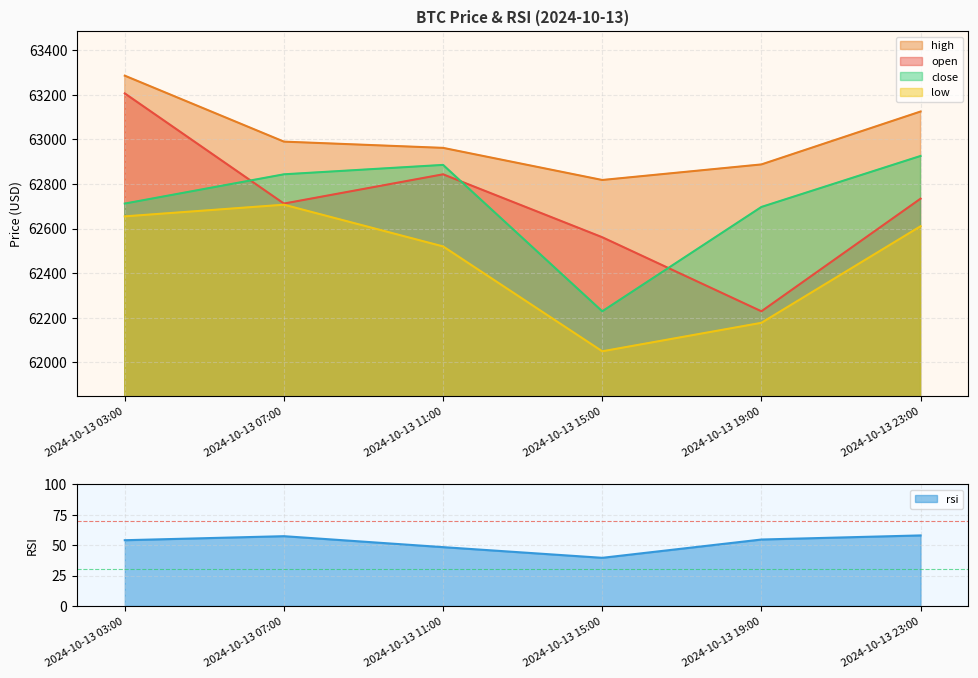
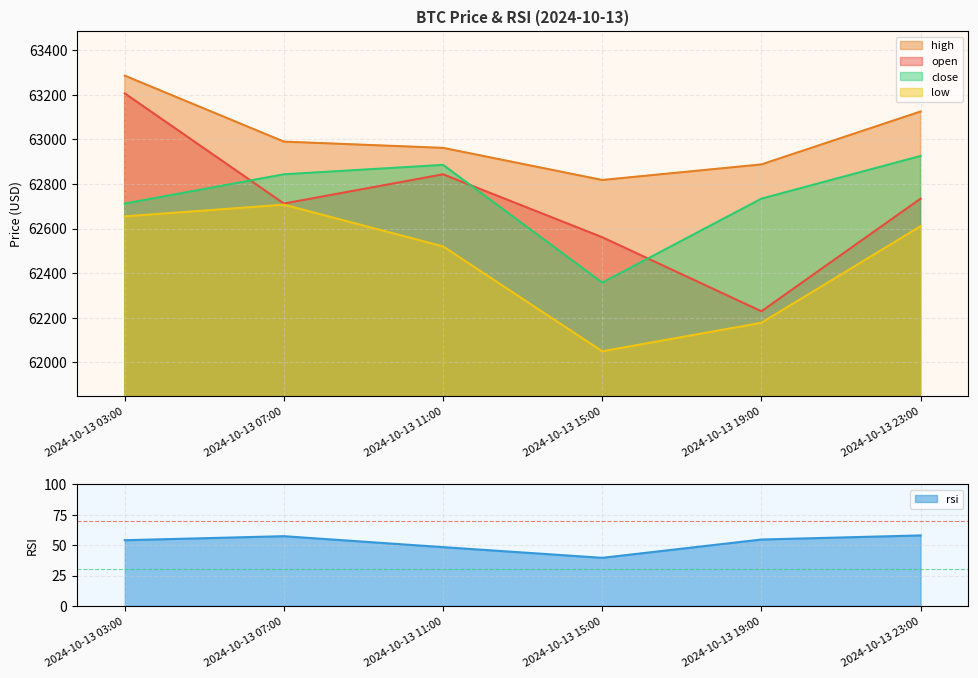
  {
    "BTC Price & RSI (2024-10-13)": {
      "close": {
        "2024-10-13 03:00": 62710,
        "2024-10-13 07:00": 62840,
        "2024-10-13 11:00": 62890,
-       "2024-10-13 15:00": 62230,
-       "2024-10-13 19:00": 62700,
+       "2024-10-13 15:00": 62360,
+       "2024-10-13 19:00": 62730,
        "2024-10-13 23:00": 62930
      }
    }
  }
